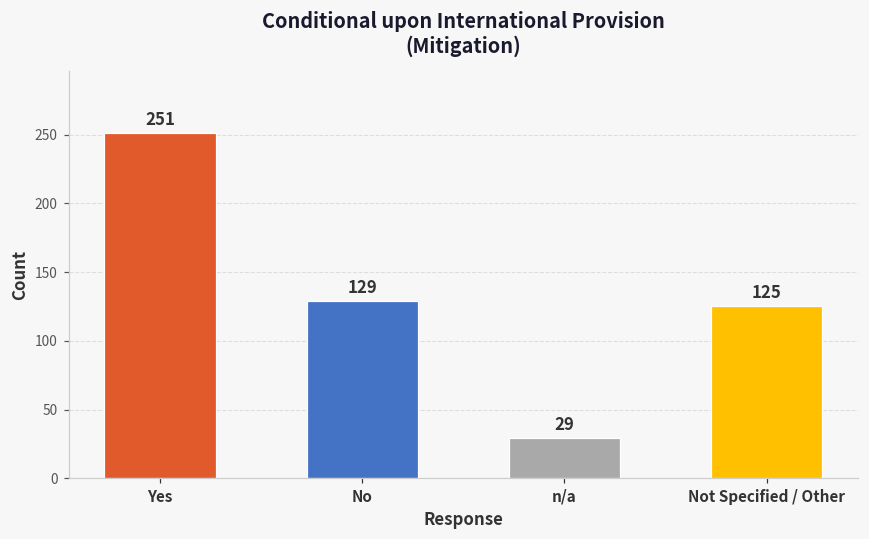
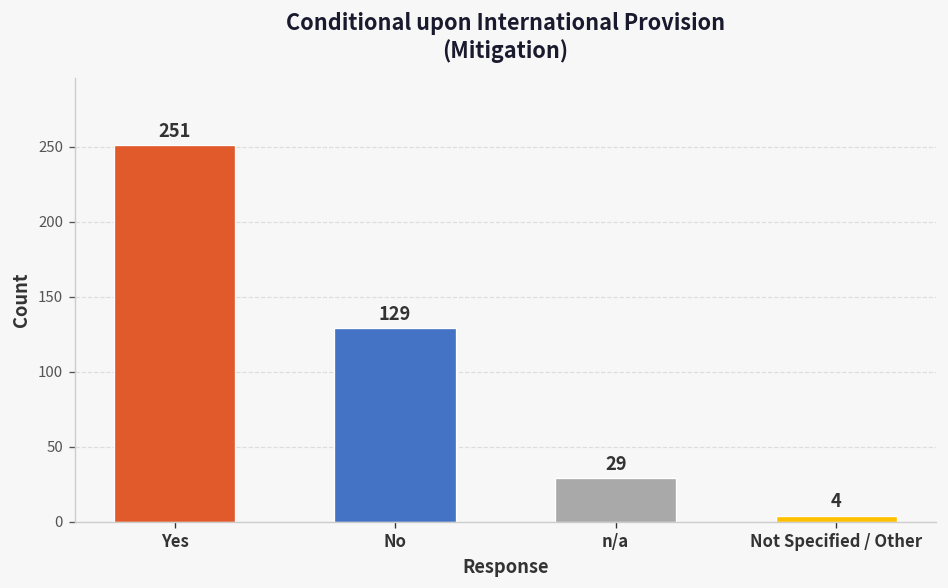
  {
    "Yes": 251,
    "No": 129,
    "n/a": 29,
-   "Not Specified / Other": 125
+   "Not Specified / Other": 4
  }
